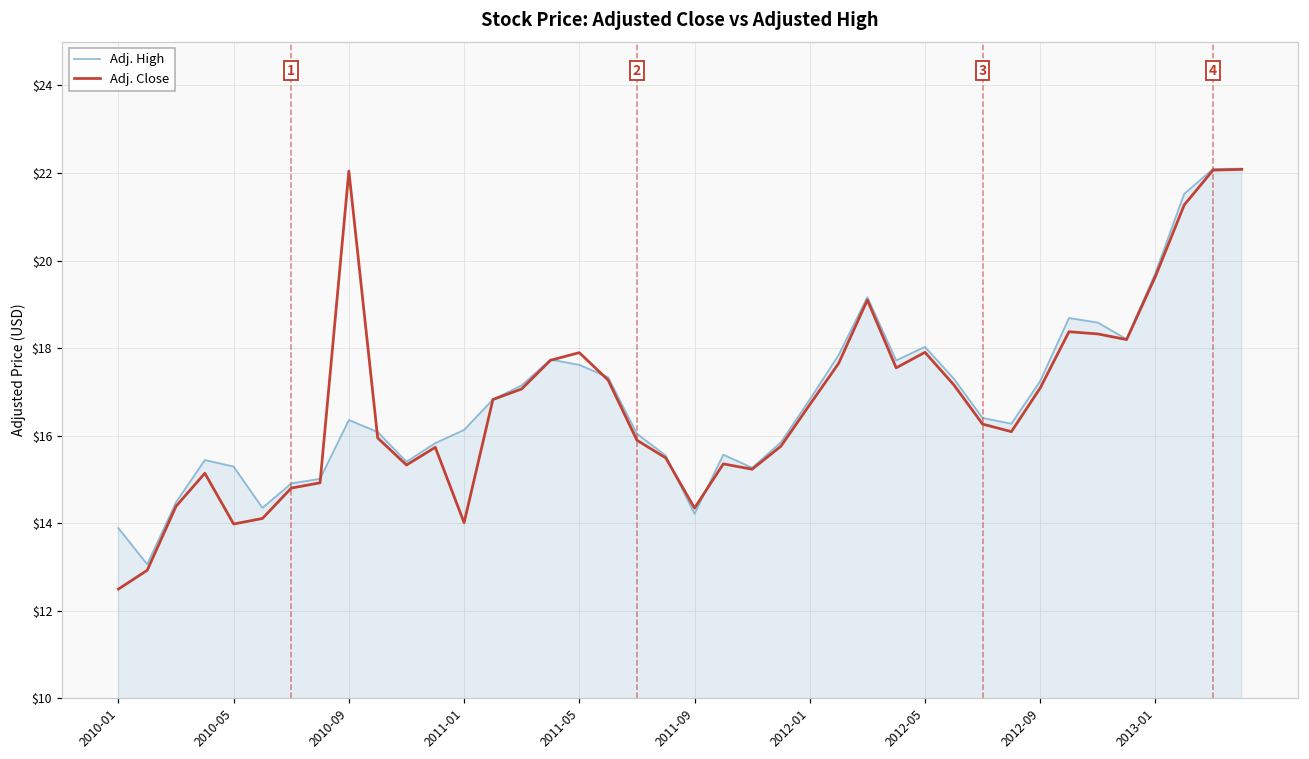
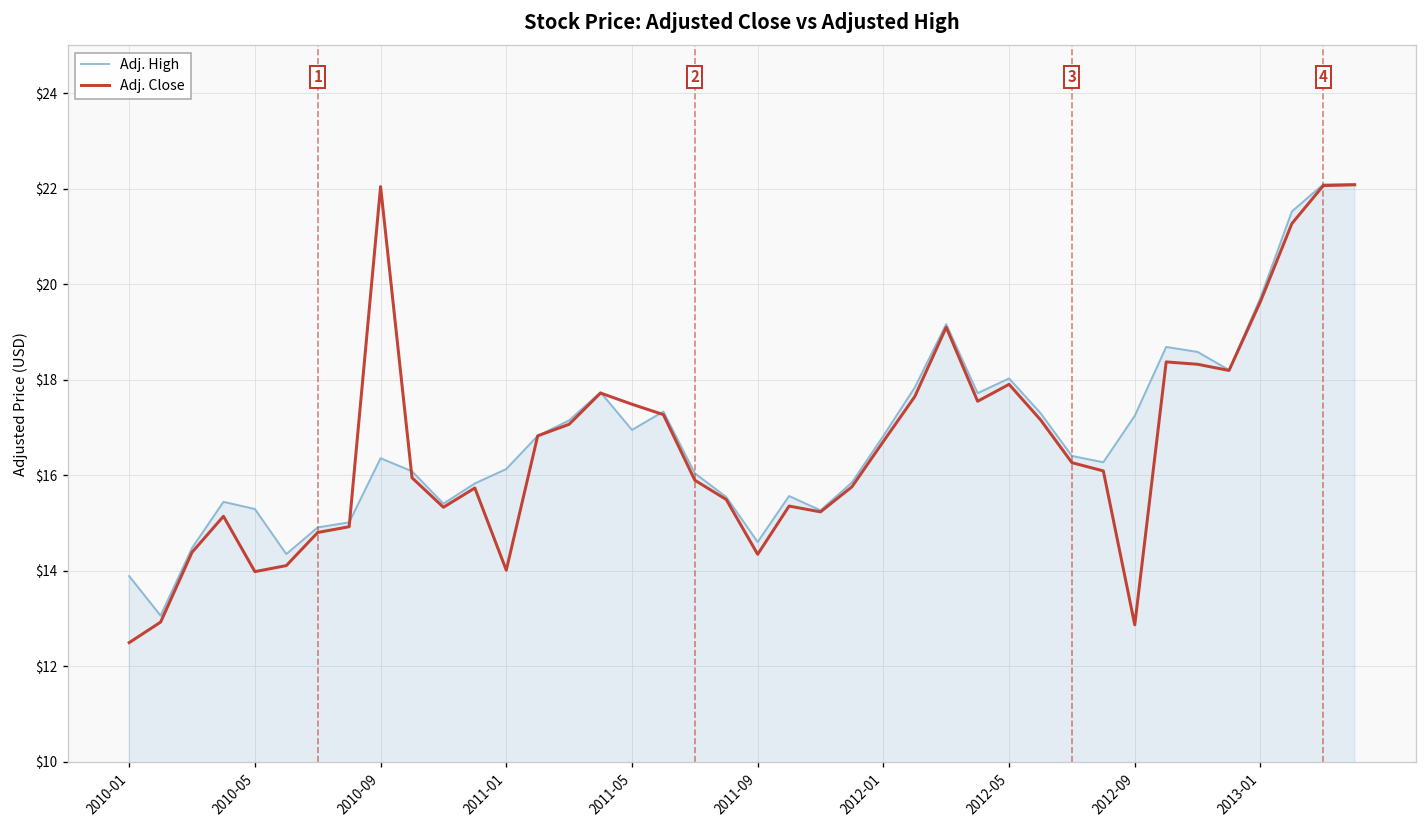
  {
    "Adj. High": {
      "2010-01": "$13.9",
      "2010-05": "$15.3",
      "2010-09": "$16.4",
      "2011-01": "$16.1",
-     "2011-05": "$17.6",
-     "2011-09": "$14.2",
+     "2011-05": "$17.0",
+     "2011-09": "$14.6",
      "2012-01": "$16.8",
      "2012-05": "$18.0",
      "2012-09": "$17.2",
      "2013-01": "$19.7"
    },
    "Adj. Close": {
      "2010-01": "$12.5",
      "2010-05": "$14.0",
      "2010-09": "$22.0",
      "2011-01": "$14.0",
-     "2011-05": "$17.9",
+     "2011-05": "$17.5",
      "2011-09": "$14.3",
      "2012-01": "$16.7",
      "2012-05": "$17.9",
-     "2012-09": "$17.1",
+     "2012-09": "$12.9",
      "2013-01": "$19.6"
    }
  }
